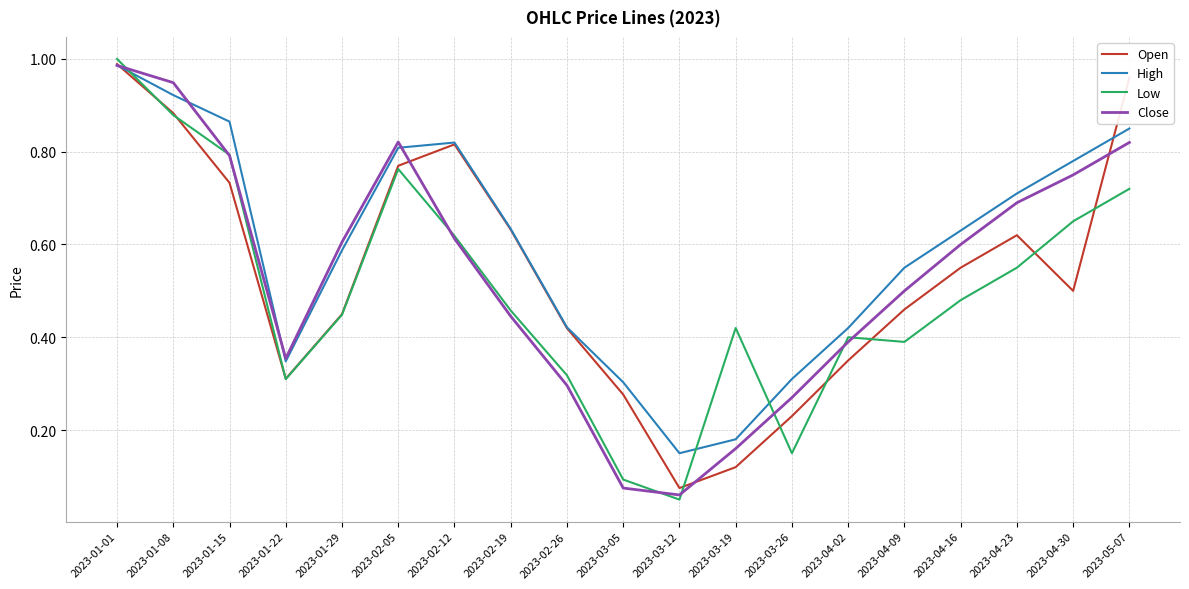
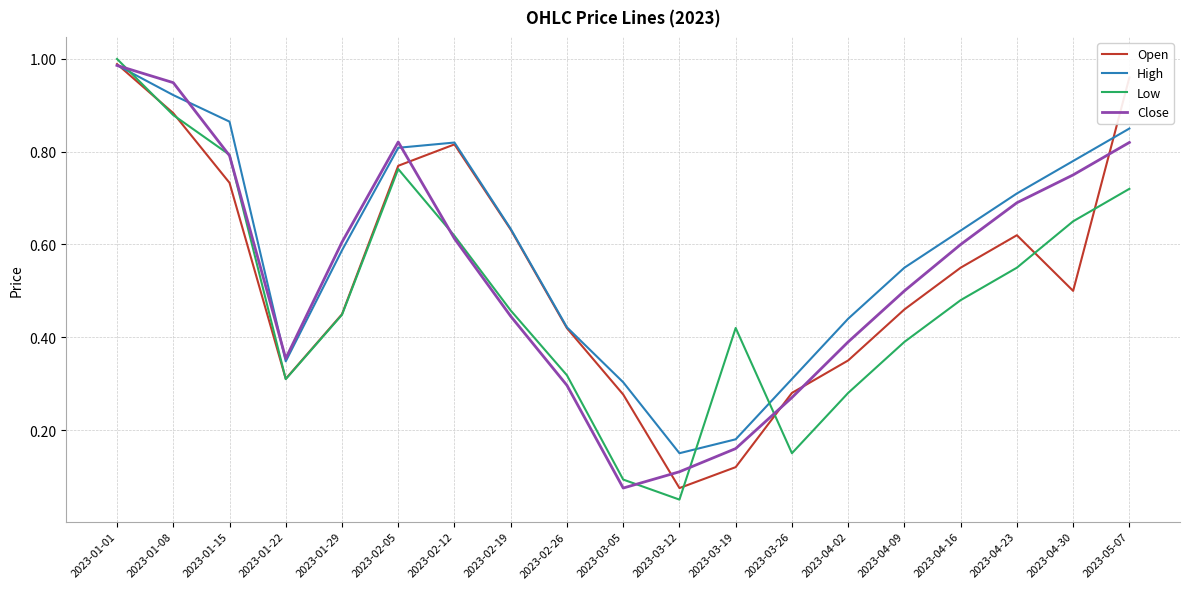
  {
    "Open": {
      "2023-01-15": 0.73,
      "2023-02-05": 0.77,
      "2023-03-05": 0.28,
      "2023-03-12": 0.07,
      "2023-03-19": 0.12,
-     "2023-03-26": 0.23,
+     "2023-03-26": 0.28,
      "2023-04-02": 0.35,
      "2023-04-09": 0.46,
      "2023-04-16": 0.55,
      "2023-04-23": 0.62,
      "2023-04-30": 0.50
    },
    "High": {
      "2023-01-08": 0.92,
      "2023-01-15": 0.86,
      "2023-01-22": 0.35,
      "2023-01-29": 0.59,
      "2023-02-05": 0.81,
      "2023-03-05": 0.30,
      "2023-03-12": 0.15,
      "2023-03-19": 0.18,
      "2023-03-26": 0.31,
-     "2023-04-02": 0.42,
+     "2023-04-02": 0.44,
      "2023-04-09": 0.55,
      "2023-04-16": 0.63,
      "2023-04-23": 0.71,
      "2023-04-30": 0.78,
      "2023-05-07": 0.85
    },
    "Low": {
      "2023-01-01": 1.00,
      "2023-02-05": 0.76,
      "2023-02-12": 0.62,
      "2023-02-19": 0.46,
      "2023-02-26": 0.32,
      "2023-03-05": 0.09,
      "2023-03-12": 0.05,
      "2023-03-19": 0.42,
      "2023-03-26": 0.15,
-     "2023-04-02": 0.40,
+     "2023-04-02": 0.28,
      "2023-04-09": 0.39,
      "2023-04-16": 0.48,
      "2023-04-23": 0.55,
      "2023-04-30": 0.65,
      "2023-05-07": 0.72
    },
    "Close": {
      "2023-01-08": 0.95,
      "2023-01-22": 0.35,
      "2023-01-29": 0.61,
      "2023-02-05": 0.82,
      "2023-02-12": 0.61,
      "2023-02-19": 0.45,
      "2023-02-26": 0.30,
      "2023-03-05": 0.07,
-     "2023-03-12": 0.06,
+     "2023-03-12": 0.11,
      "2023-03-19": 0.16,
      "2023-03-26": 0.27,
      "2023-04-02": 0.39,
      "2023-04-09": 0.50,
      "2023-04-16": 0.60,
      "2023-04-23": 0.69,
      "2023-04-30": 0.75,
      "2023-05-07": 0.82
    }
  }
